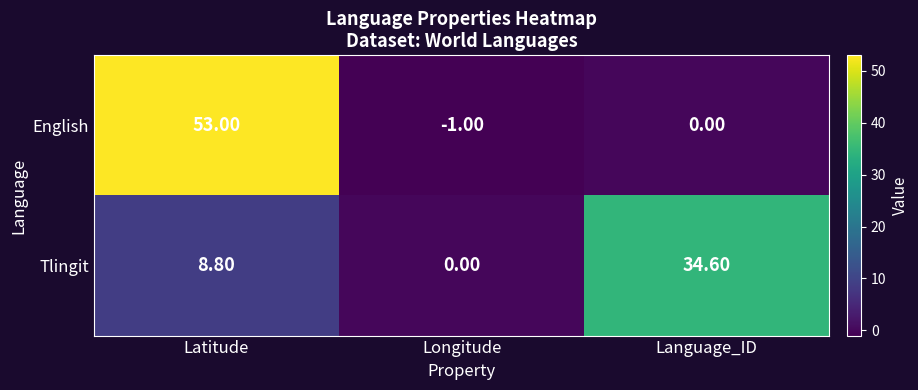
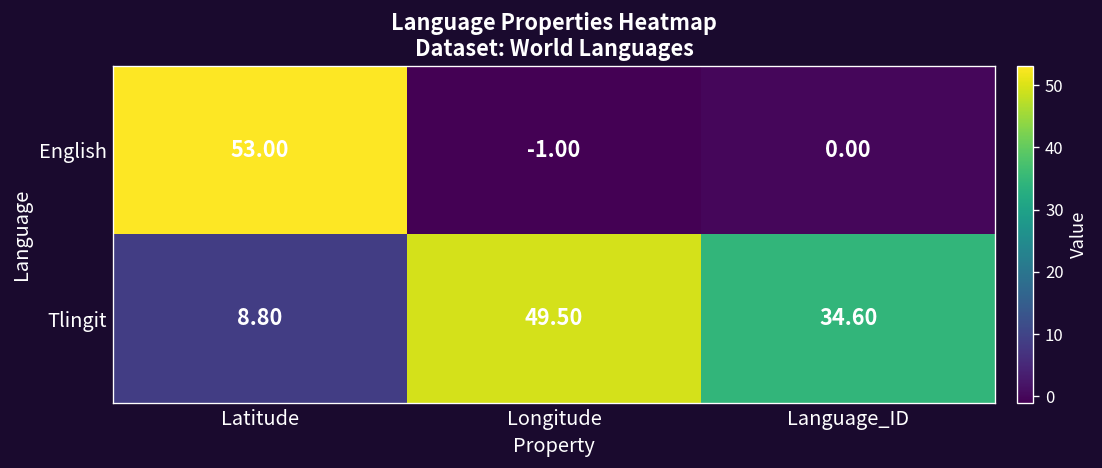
  {
    "English": {
      "Latitude": 53.00,
      "Longitude": -1.00,
      "Language_ID": 0.00
    },
    "Tlingit": {
      "Latitude": 8.80,
-     "Longitude": 0.00,
+     "Longitude": 49.50,
      "Language_ID": 34.60
    }
  }
